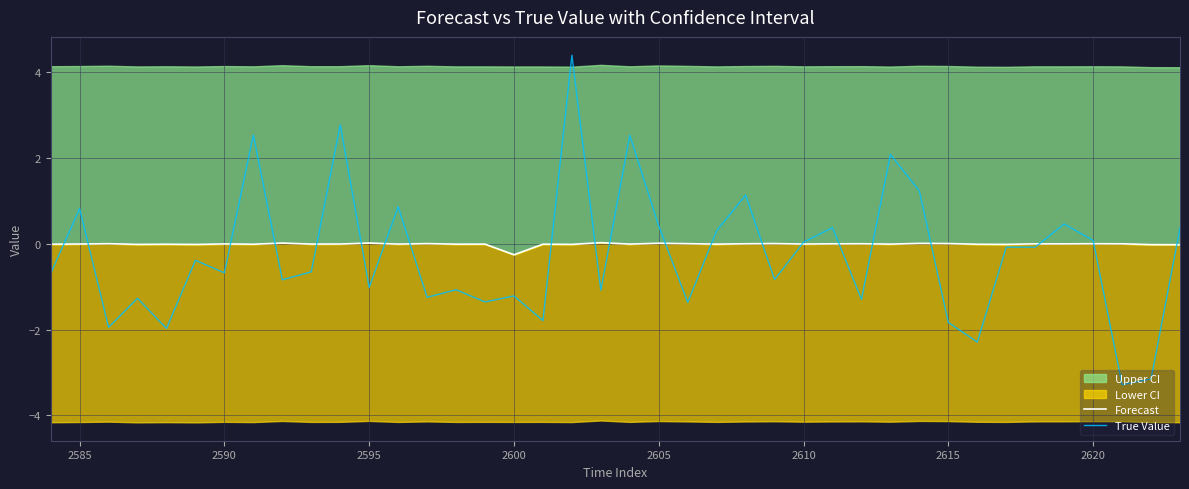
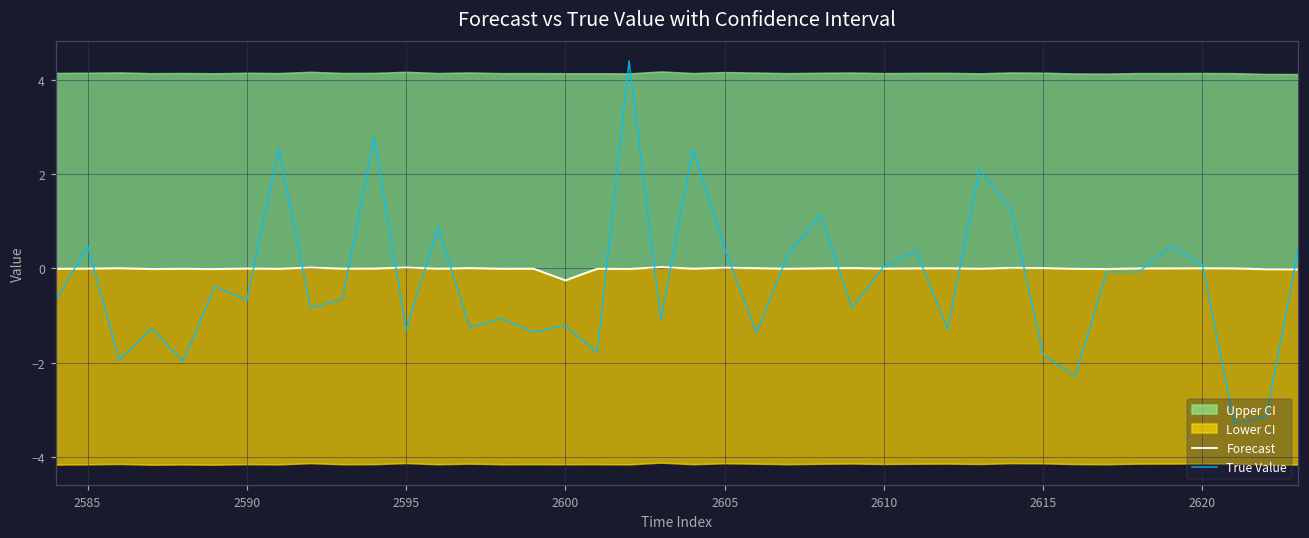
  {
    "Lower CI": {
      "2585": 0.0,
      "2590": 0.0,
      "2595": 0.0,
      "2600": -0.3,
      "2605": 0.0,
      "2615": 0.0,
      "2620": 0.0
    },
    "True Value": {
-     "2585": 0.8,
+     "2585": 0.5,
      "2590": -0.7,
-     "2595": -1.0,
+     "2595": -1.3,
      "2600": -1.2,
      "2605": 0.4,
      "2615": -1.8,
      "2620": 0.1
    }
  }
